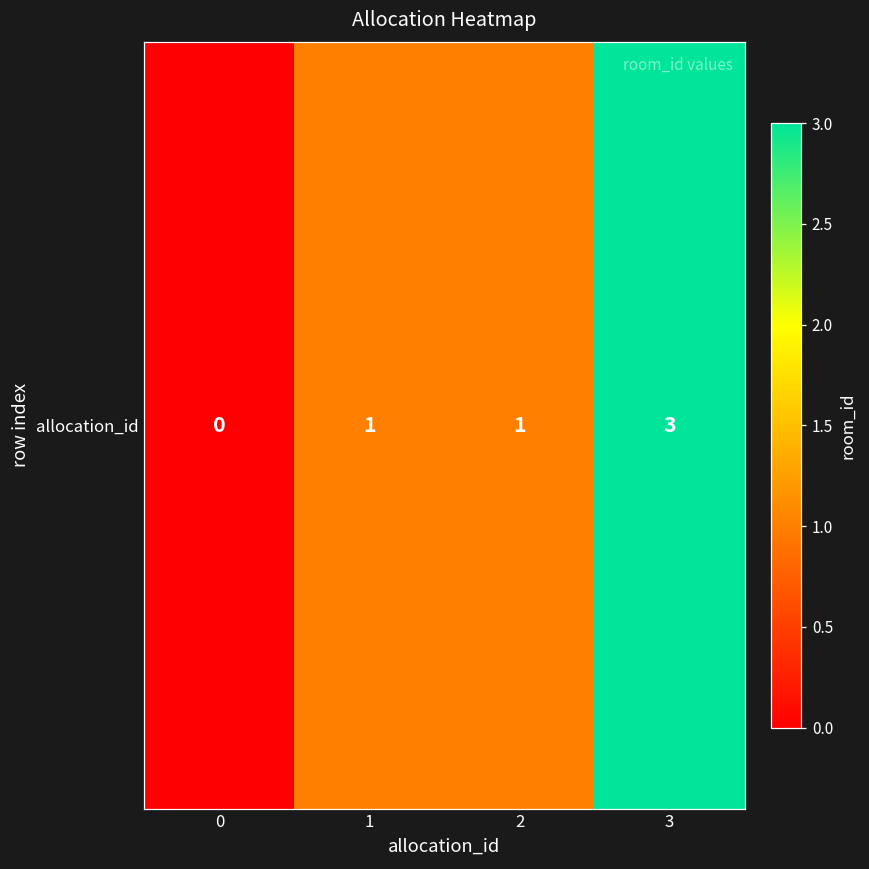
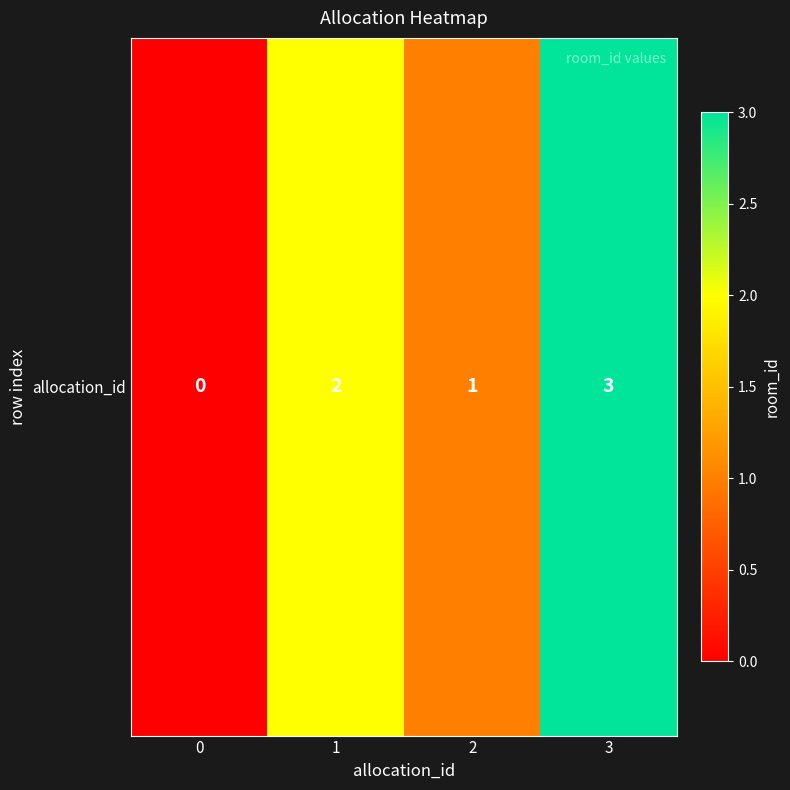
  {
    "allocation_id": {
      "0": 0,
-     "1": 1,
+     "1": 2,
      "2": 1
    }
  }
